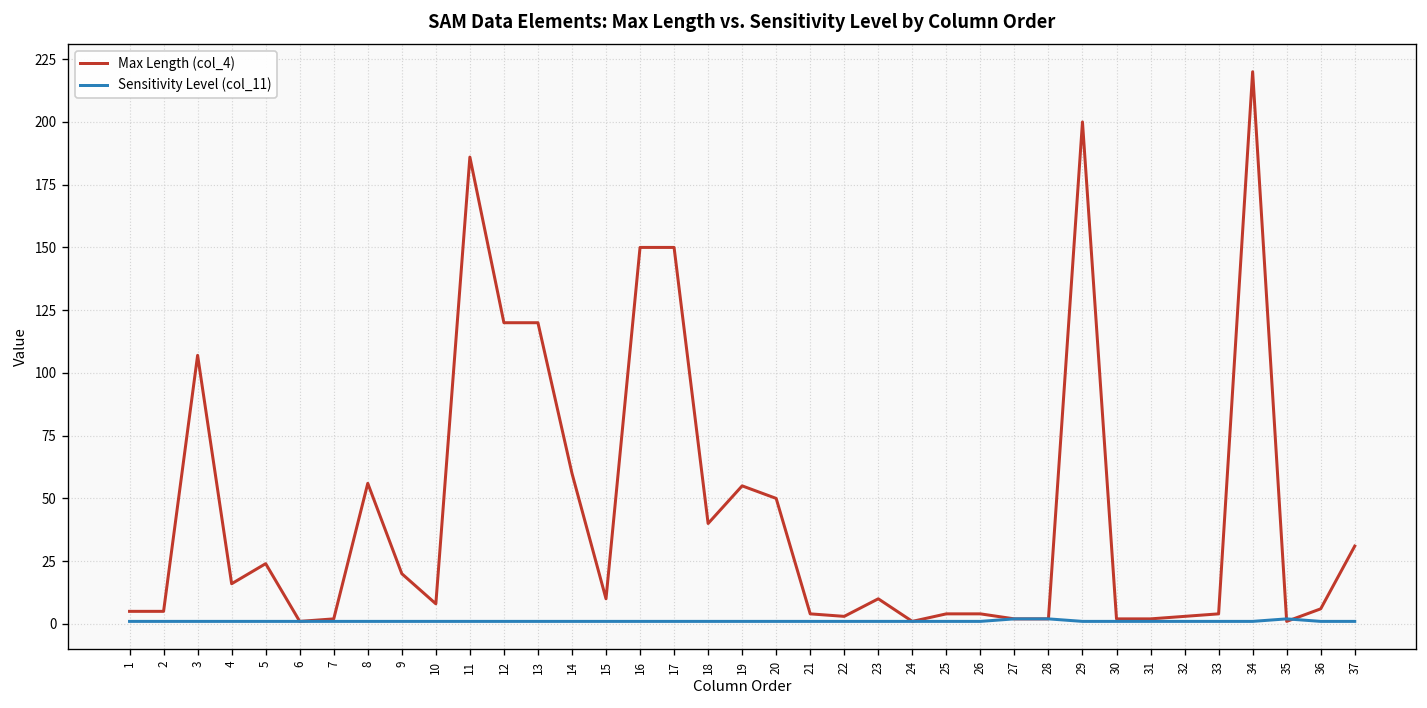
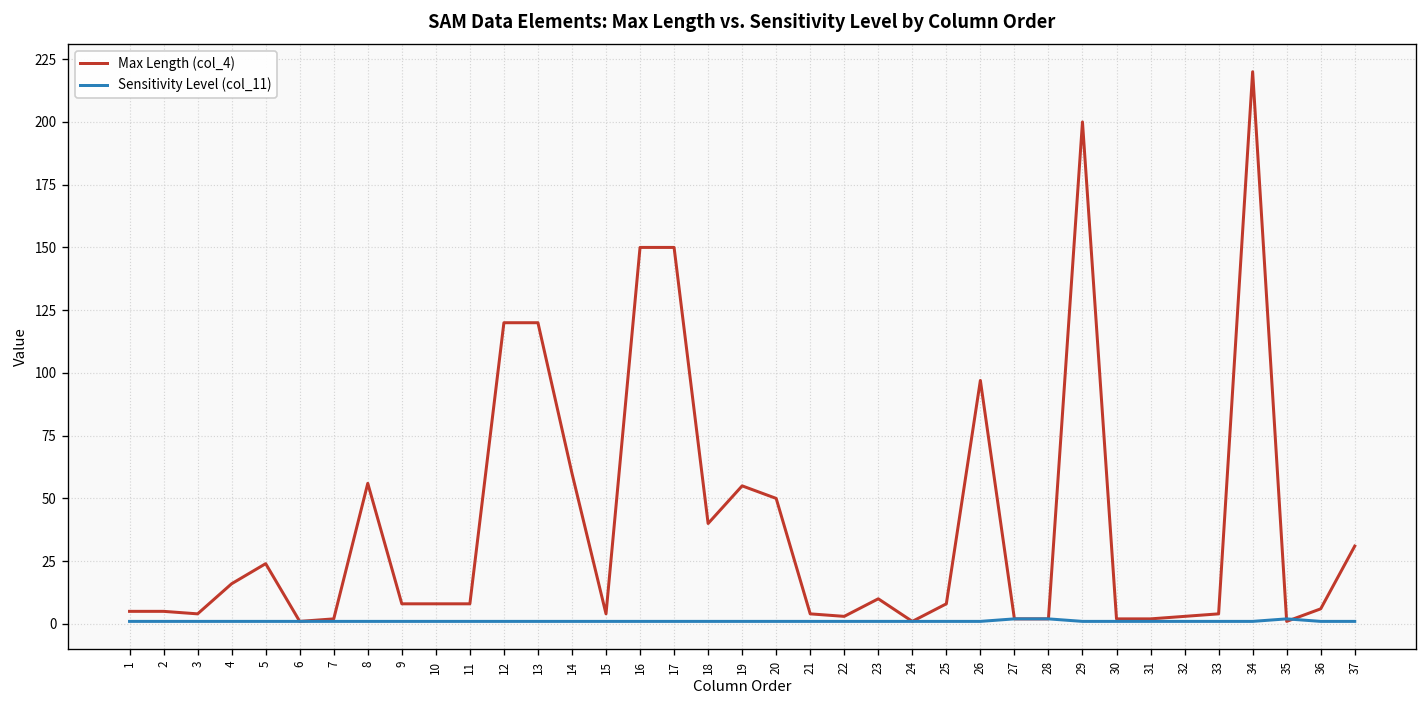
  {
    "Max Length (col_4)": {
      "1": 5,
      "2": 5,
-     "3": 107,
+     "3": 4,
      "4": 16,
      "5": 24,
      "8": 56,
-     "9": 20,
+     "9": 8,
      "10": 8,
-     "11": 186,
+     "11": 8,
      "12": 120,
      "13": 120,
      "14": 60,
-     "15": 10,
+     "15": 4,
      "16": 150,
      "17": 150,
      "18": 40,
      "19": 55,
      "20": 50,
      "21": 4,
      "22": 3,
      "23": 10,
-     "25": 4,
-     "26": 4,
+     "25": 8,
+     "26": 97,
      "29": 200,
      "32": 3,
      "33": 4,
      "34": 220,
      "36": 6,
      "37": 31
    },
    "Sensitivity Level (col_11)": {
      "1": 1,
      "2": 1,
      "3": 1,
      "4": 1,
      "5": 1,
      "8": 1,
      "9": 1,
      "10": 1,
      "11": 1,
      "12": 1,
      "13": 1,
      "14": 1,
      "15": 1,
      "16": 1,
      "17": 1,
      "18": 1,
      "19": 1,
      "20": 1,
      "21": 1,
      "22": 1,
      "23": 1,
      "25": 1,
      "26": 1,
      "29": 1,
      "32": 1,
      "33": 1,
      "34": 1,
      "36": 1,
      "37": 1
    }
  }
